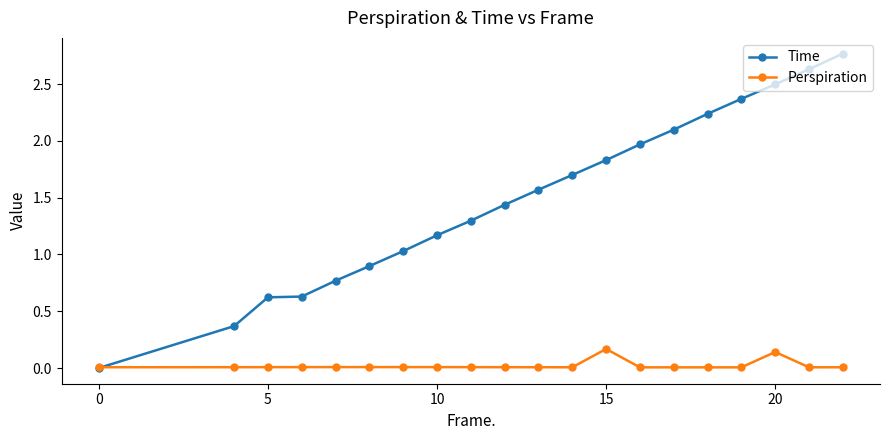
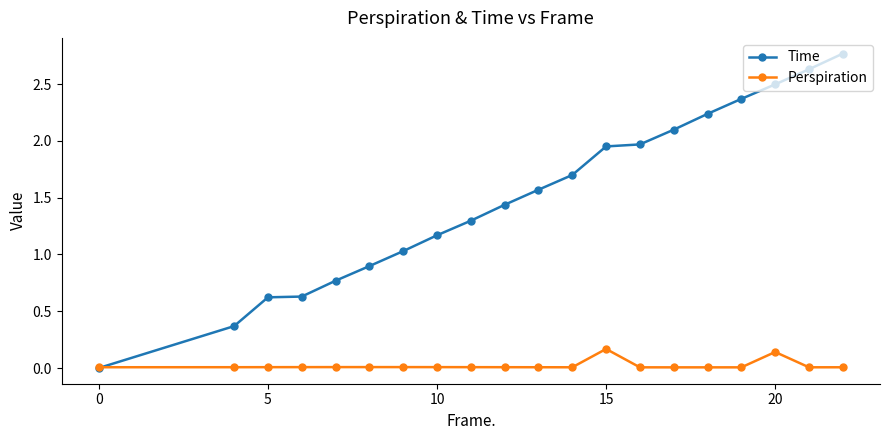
  {
    "Time": {
      "5": 0.62,
      "10": 1.17,
-     "15": 1.83
+     "15": 1.95
    },
    "Perspiration": {
      "5": 0.01,
      "10": 0.01,
      "15": 0.17,
      "20": 0.14
    }
  }
